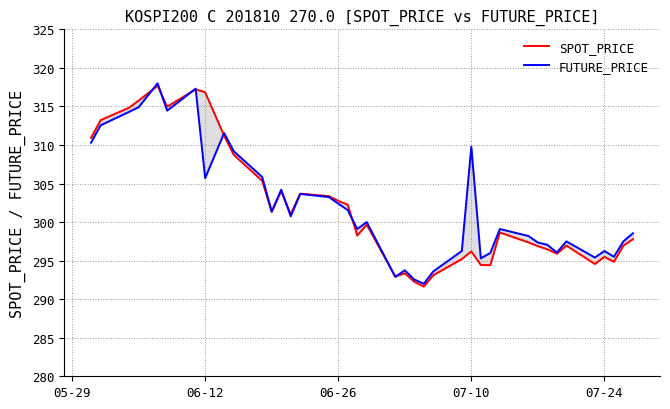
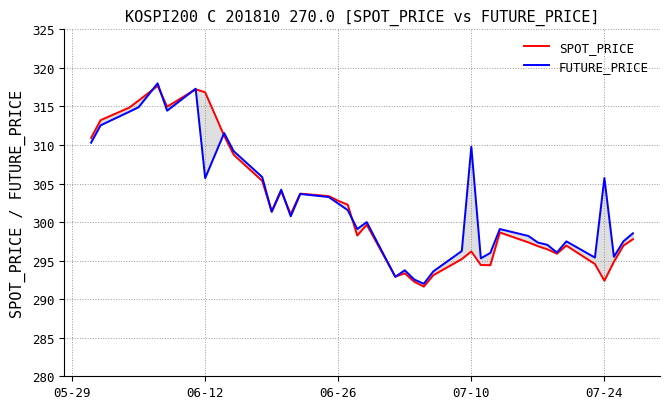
  {
    "SPOT_PRICE": {
      "07-10": 296,
-     "07-24": 295
+     "07-24": 292
    },
    "FUTURE_PRICE": {
      "06-12": 306,
      "06-26": 302,
-     "07-24": 296
+     "07-24": 306
    }
  }
